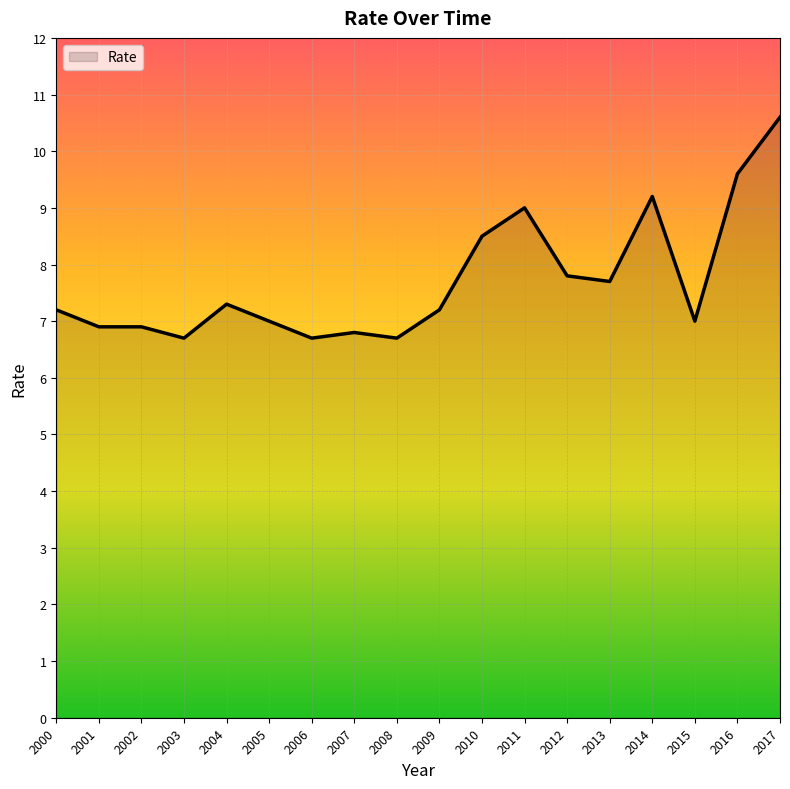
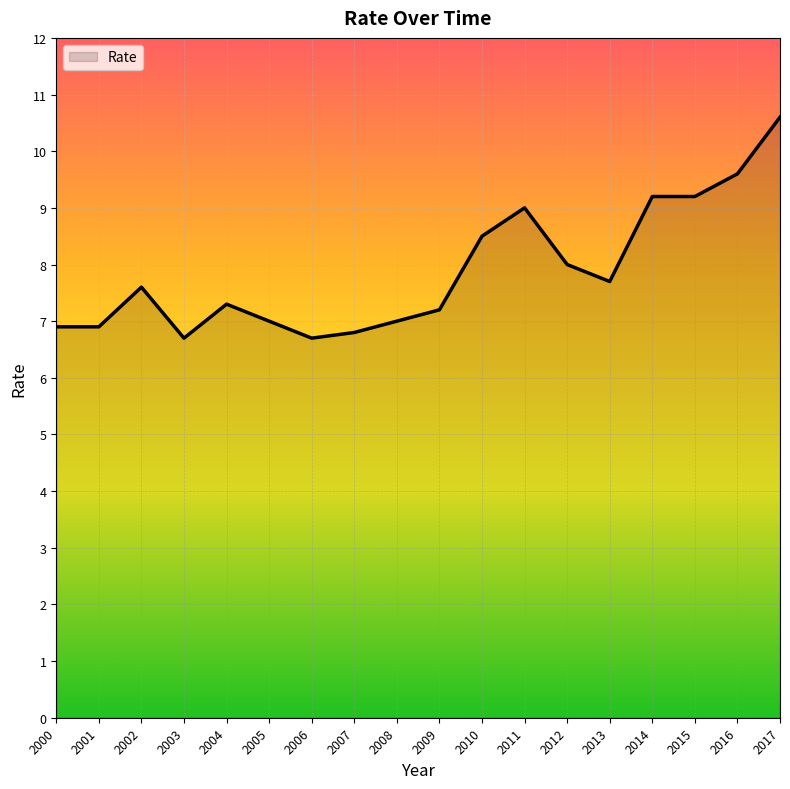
  {
-   "2000": 7.2,
+   "2000": 6.9,
    "2001": 6.9,
-   "2002": 6.9,
+   "2002": 7.6,
    "2003": 6.7,
    "2004": 7.3,
    "2005": 7.0,
    "2006": 6.7,
    "2007": 6.8,
-   "2008": 6.7,
+   "2008": 7.0,
    "2009": 7.2,
    "2010": 8.5,
    "2011": 9.0,
-   "2012": 7.8,
+   "2012": 8.0,
    "2013": 7.7,
    "2014": 9.2,
-   "2015": 7.0,
+   "2015": 9.2,
    "2016": 9.6,
    "2017": 10.6
  }
